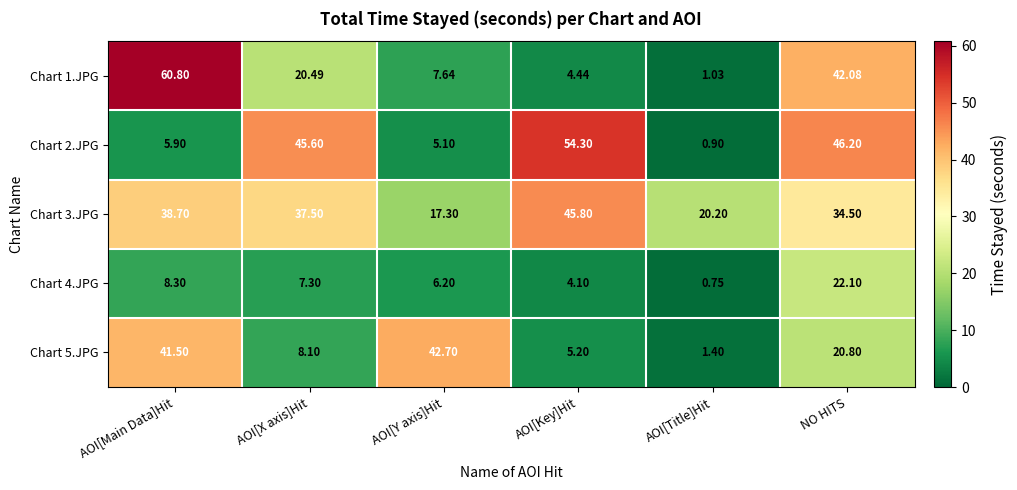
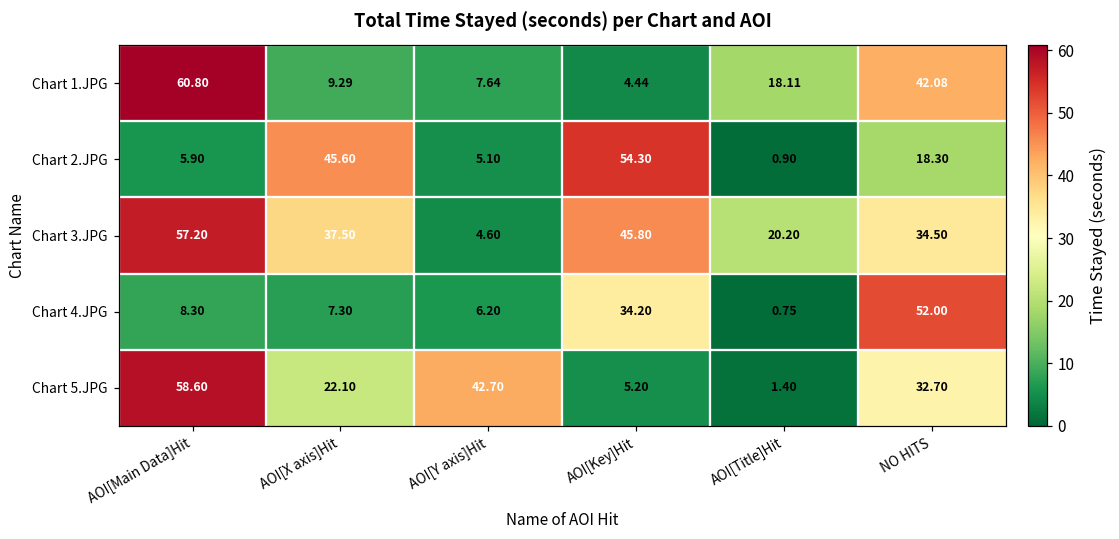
  {
    "Chart 1.JPG": {
      "AOI[Main Data]Hit": 60.80,
-     "AOI[X axis]Hit": 20.49,
+     "AOI[X axis]Hit": 9.29,
      "AOI[Y axis]Hit": 7.64,
      "AOI[Key]Hit": 4.44,
-     "AOI[Title]Hit": 1.03,
+     "AOI[Title]Hit": 18.11,
      "NO HITS": 42.08
    },
    "Chart 2.JPG": {
      "AOI[Main Data]Hit": 5.90,
      "AOI[X axis]Hit": 45.60,
      "AOI[Y axis]Hit": 5.10,
      "AOI[Key]Hit": 54.30,
      "AOI[Title]Hit": 0.90,
-     "NO HITS": 46.20
+     "NO HITS": 18.30
    },
    "Chart 3.JPG": {
-     "AOI[Main Data]Hit": 38.70,
+     "AOI[Main Data]Hit": 57.20,
      "AOI[X axis]Hit": 37.50,
-     "AOI[Y axis]Hit": 17.30,
+     "AOI[Y axis]Hit": 4.60,
      "AOI[Key]Hit": 45.80,
      "AOI[Title]Hit": 20.20,
      "NO HITS": 34.50
    },
    "Chart 4.JPG": {
      "AOI[Main Data]Hit": 8.30,
      "AOI[X axis]Hit": 7.30,
      "AOI[Y axis]Hit": 6.20,
-     "AOI[Key]Hit": 4.10,
+     "AOI[Key]Hit": 34.20,
      "AOI[Title]Hit": 0.75,
-     "NO HITS": 22.10
+     "NO HITS": 52.00
    },
    "Chart 5.JPG": {
-     "AOI[Main Data]Hit": 41.50,
-     "AOI[X axis]Hit": 8.10,
+     "AOI[Main Data]Hit": 58.60,
+     "AOI[X axis]Hit": 22.10,
      "AOI[Y axis]Hit": 42.70,
      "AOI[Key]Hit": 5.20,
      "AOI[Title]Hit": 1.40,
-     "NO HITS": 20.80
+     "NO HITS": 32.70
    }
  }
